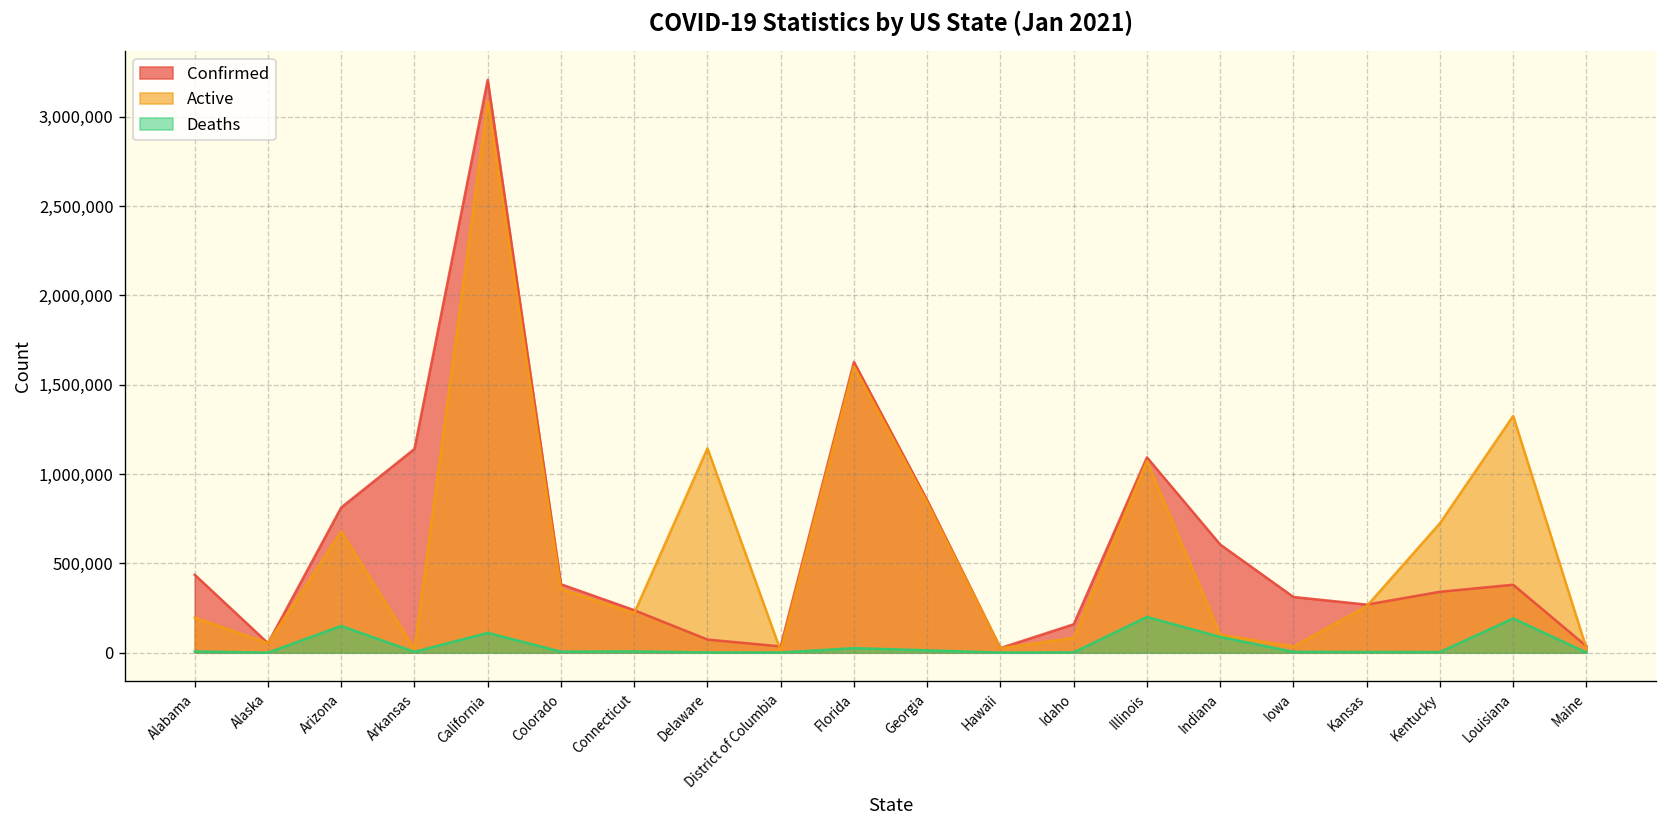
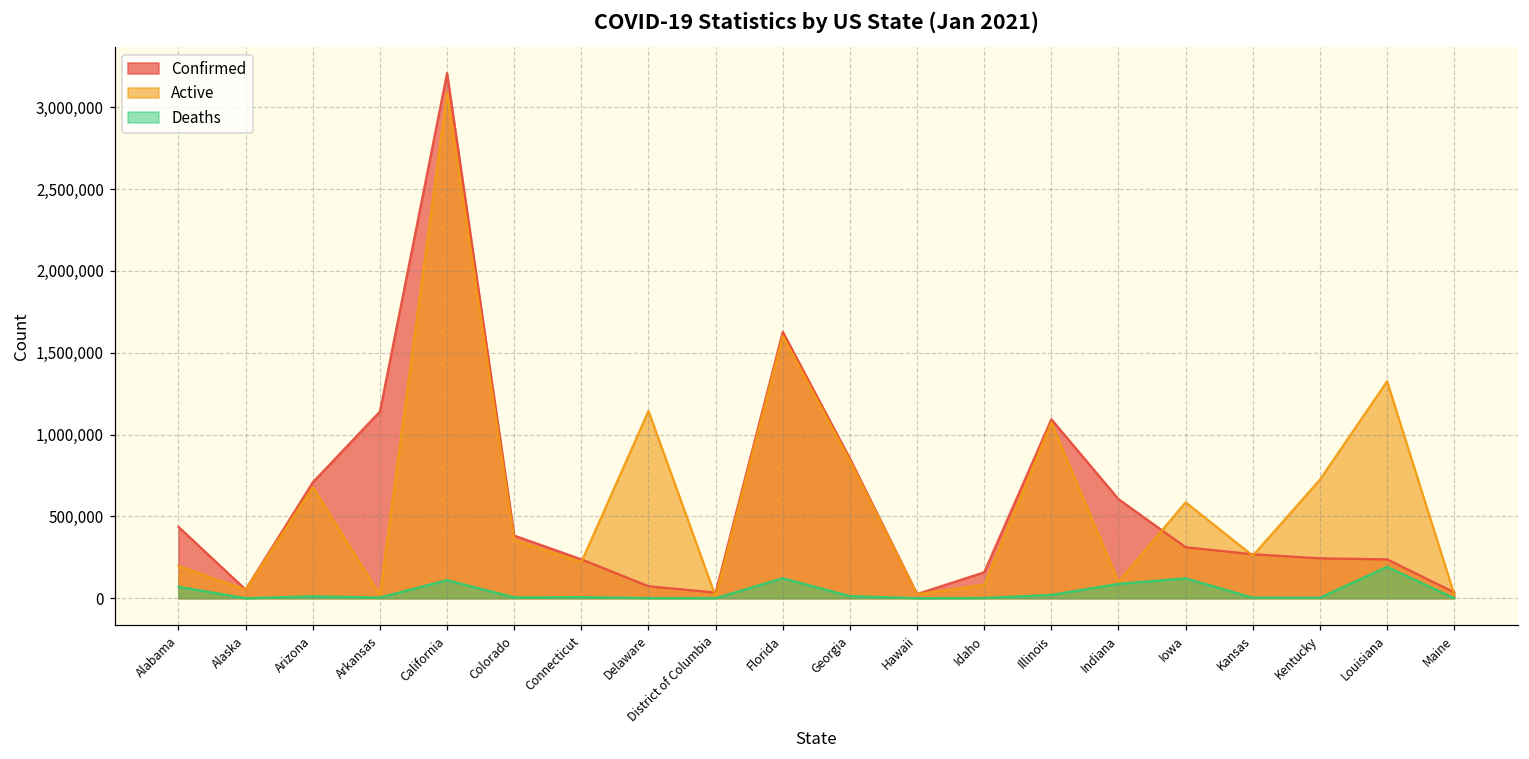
  {
    "Confirmed": {
      "Alabama": "440,000",
-     "Arizona": "810,000",
+     "Arizona": "710,000",
      "Arkansas": "1,140,000",
      "California": "3,210,000",
      "Colorado": "380,000",
      "Delaware": "70,000",
      "District of Columbia": "30,000",
      "Florida": "1,630,000",
      "Idaho": "160,000",
      "Illinois": "1,090,000",
      "Indiana": "610,000",
      "Iowa": "310,000",
-     "Kentucky": "340,000",
-     "Louisiana": "380,000"
+     "Kentucky": "240,000",
+     "Louisiana": "240,000"
    },
    "Active": {
      "Alabama": "200,000",
      "Arizona": "680,000",
      "California": "3,090,000",
      "Colorado": "360,000",
      "Delaware": "1,140,000",
      "Florida": "1,600,000",
      "Idaho": "80,000",
      "Illinois": "1,070,000",
-     "Iowa": "30,000",
+     "Iowa": "590,000",
      "Kentucky": "720,000",
      "Louisiana": "1,330,000"
    },
    "Deaths": {
-     "Alabama": "10,000",
+     "Alabama": "70,000",
      "Alaska": "0",
-     "Arizona": "150,000",
+     "Arizona": "10,000",
      "California": "110,000",
      "Colorado": "10,000",
      "Connecticut": "10,000",
      "Delaware": "0",
-     "Florida": "30,000",
+     "Florida": "120,000",
      "Georgia": "10,000",
      "Hawaii": "0",
      "Idaho": "0",
-     "Illinois": "200,000",
-     "Iowa": "0",
+     "Illinois": "20,000",
+     "Iowa": "120,000",
      "Kansas": "0",
      "Kentucky": "0",
      "Louisiana": "190,000",
      "Maine": "0"
    }
  }
